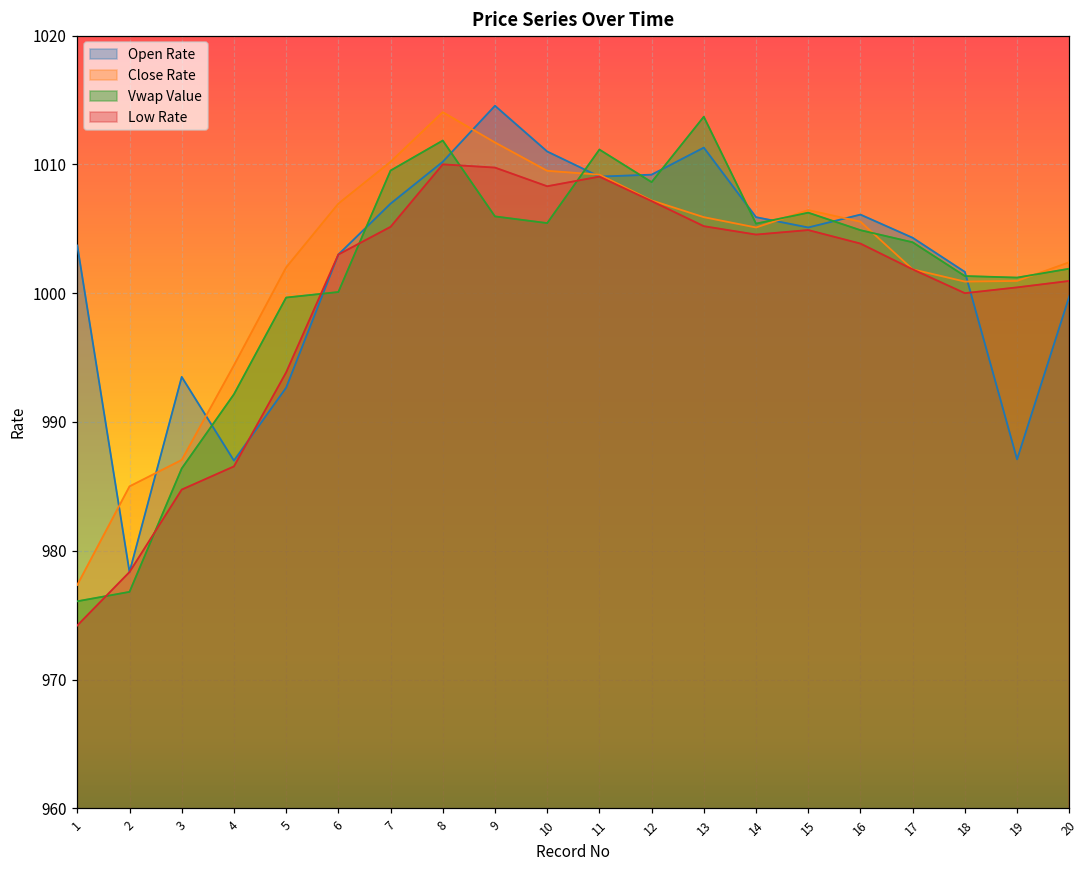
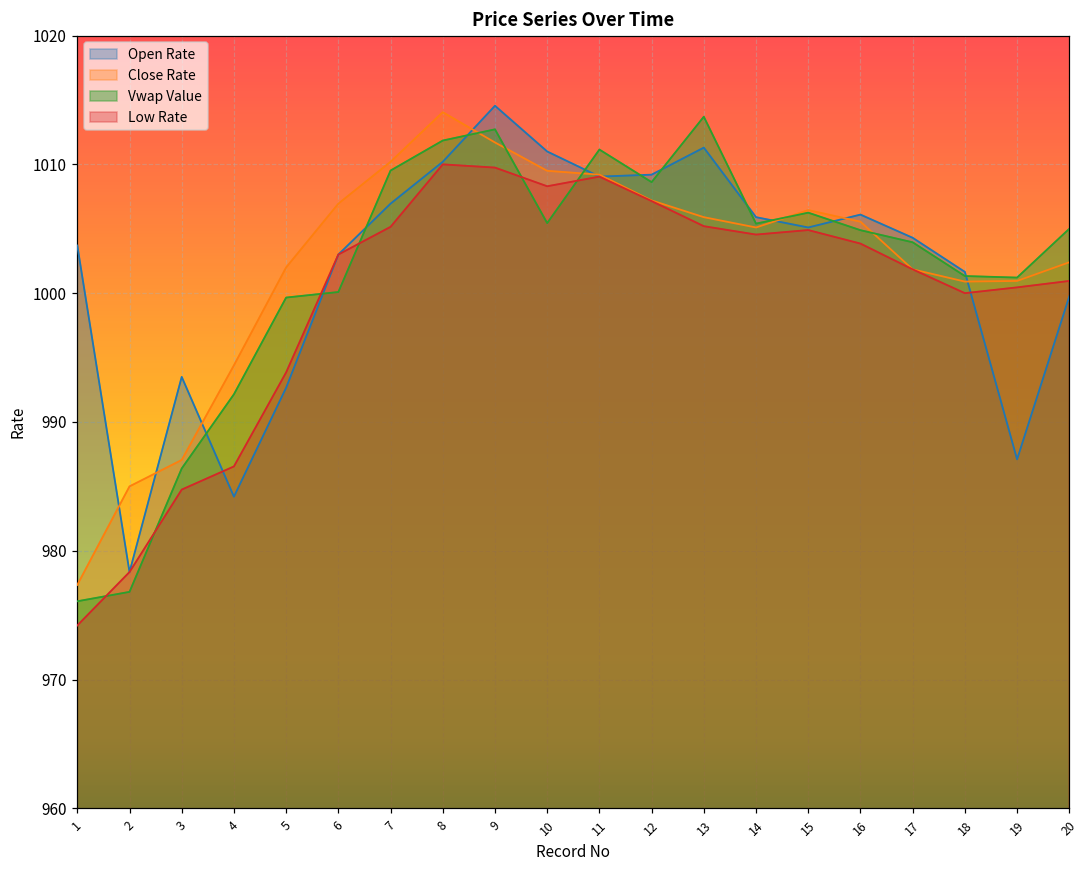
  {
    "Open Rate": {
      "1": 1003.7,
      "3": 993.5,
-     "4": 987.0,
+     "4": 984.2,
      "5": 992.7,
      "7": 1007.0,
      "9": 1014.6,
      "10": 1011.0,
      "12": 1009.2,
      "13": 1011.3,
      "14": 1005.9,
      "16": 1006.1,
      "17": 1004.3,
      "18": 1001.7,
      "19": 987.1,
      "20": 999.8
    },
    "Vwap Value": {
      "1": 976.1,
      "2": 976.8,
      "3": 986.4,
      "4": 992.2,
      "5": 999.7,
      "6": 1000.1,
      "7": 1009.5,
      "8": 1011.9,
-     "9": 1006.0,
+     "9": 1012.7,
      "10": 1005.4,
      "11": 1011.2,
      "12": 1008.6,
      "13": 1013.7,
      "14": 1005.4,
      "16": 1004.9,
      "17": 1004.0,
      "18": 1001.3,
      "19": 1001.2,
-     "20": 1001.9
+     "20": 1005.0
    }
  }
